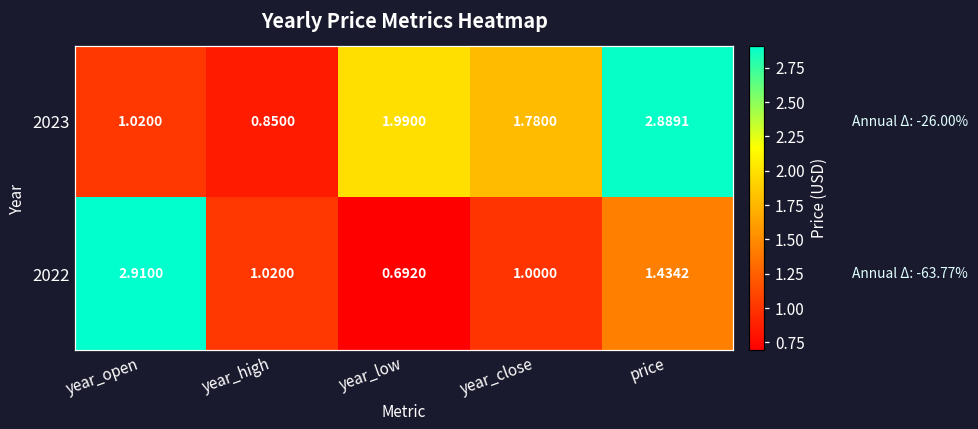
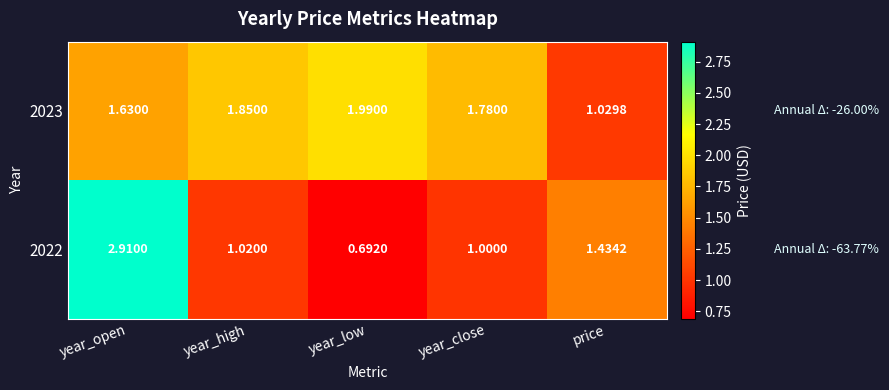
  {
    "2023": {
-     "year_open": 1.0200,
-     "year_high": 0.8500,
+     "year_open": 1.6300,
+     "year_high": 1.8500,
      "year_low": 1.9900,
      "year_close": 1.7800,
-     "price": 2.8891
+     "price": 1.0298
    },
    "2022": {
      "year_open": 2.9100,
      "year_high": 1.0200,
      "year_low": 0.6920,
      "year_close": 1.0000,
      "price": 1.4342
    }
  }
